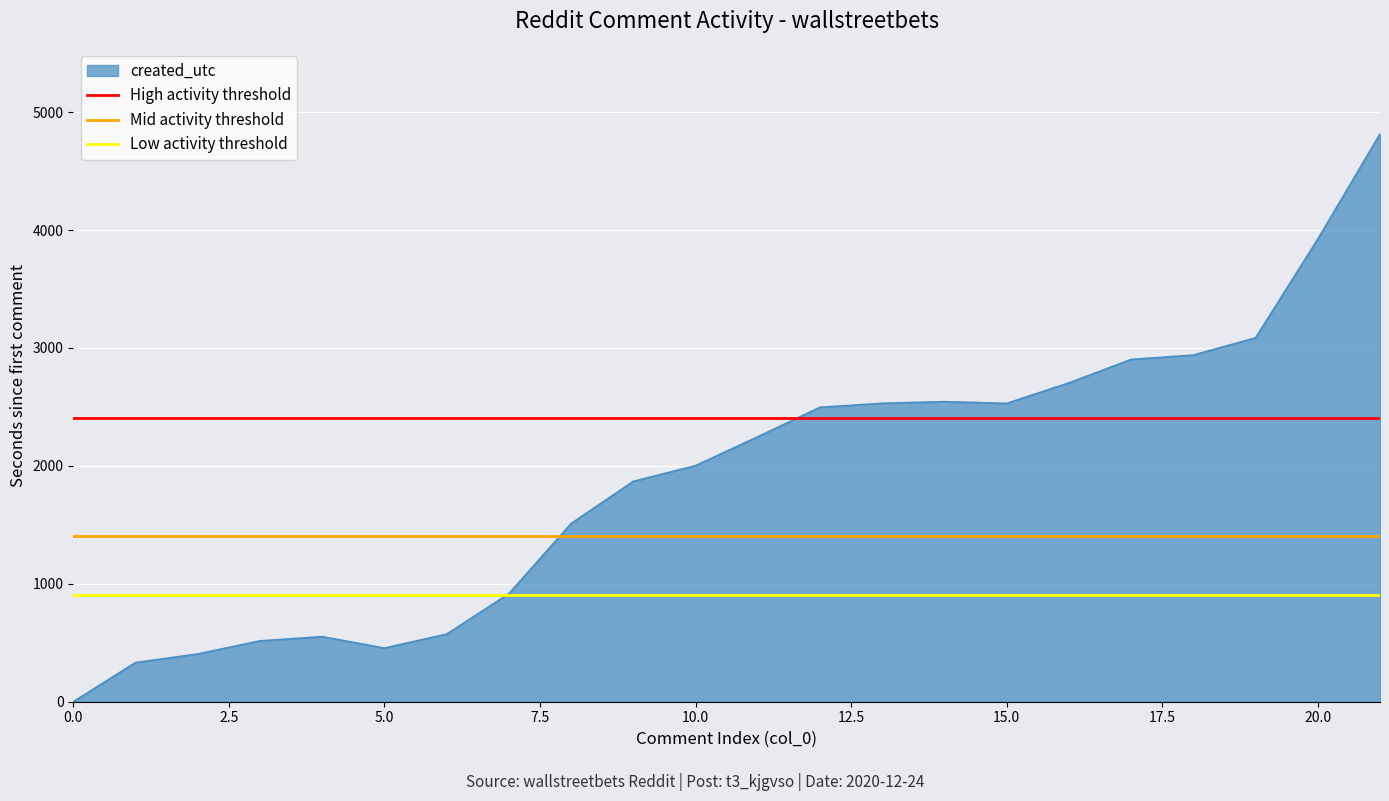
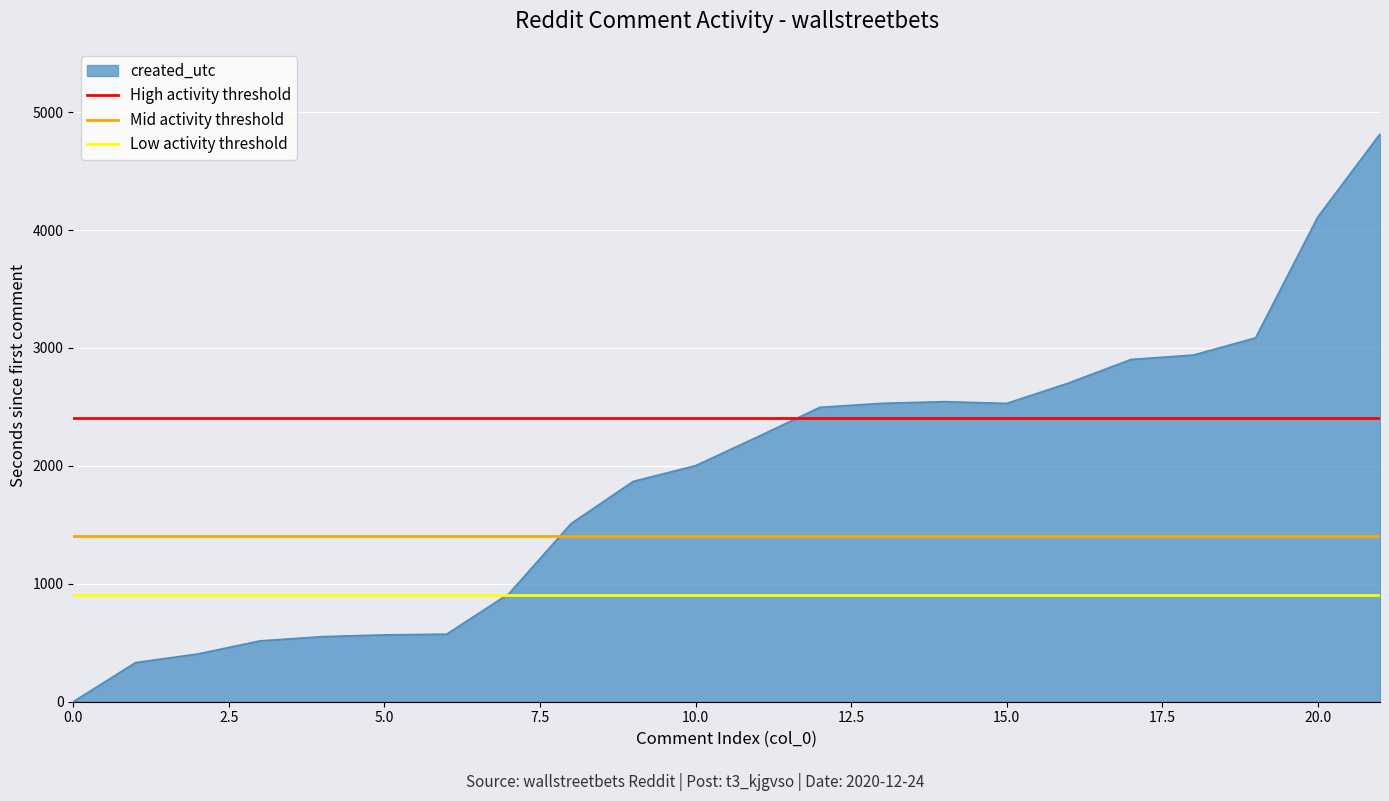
  {
    "0.0": 0,
-   "5.0": 460,
+   "5.0": 570,
    "10.0": 2000,
    "15.0": 2530,
-   "20.0": 3920
+   "20.0": 4110
  }
